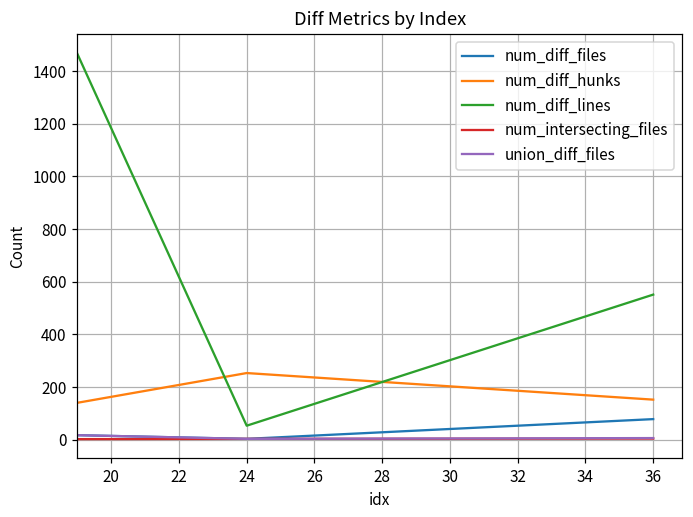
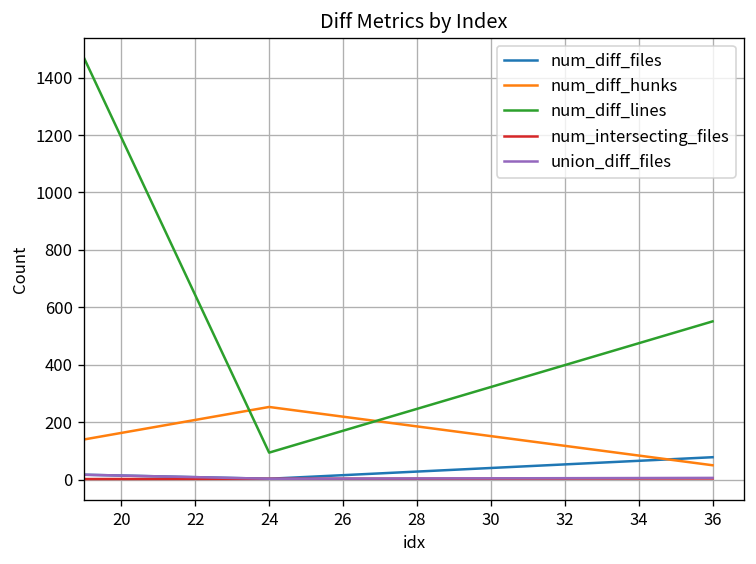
  {
    "num_diff_files": {
      "36": 80
    },
    "num_diff_hunks": {
      "24": 250,
-     "36": 150
+     "36": 50
    },
    "num_diff_lines": {
-     "24": 50,
+     "24": 90,
      "36": 550
    }
  }
